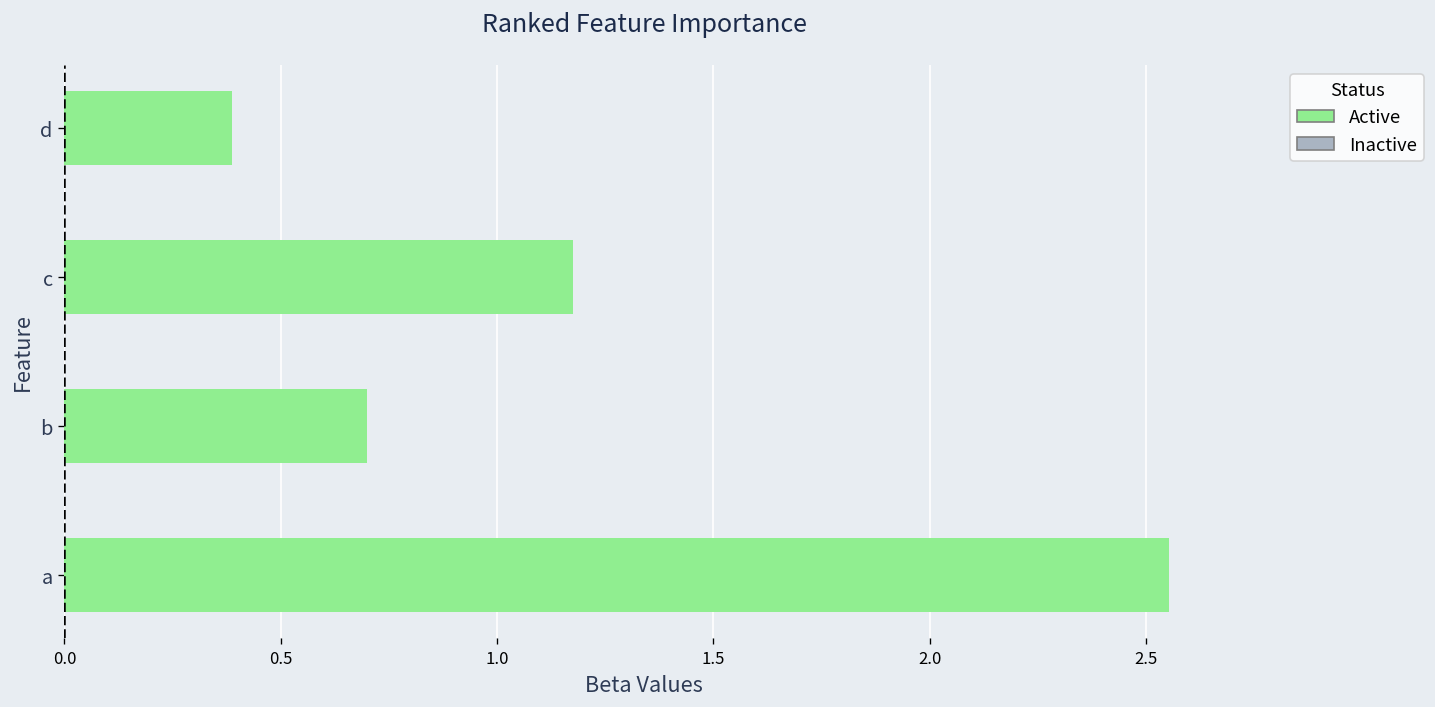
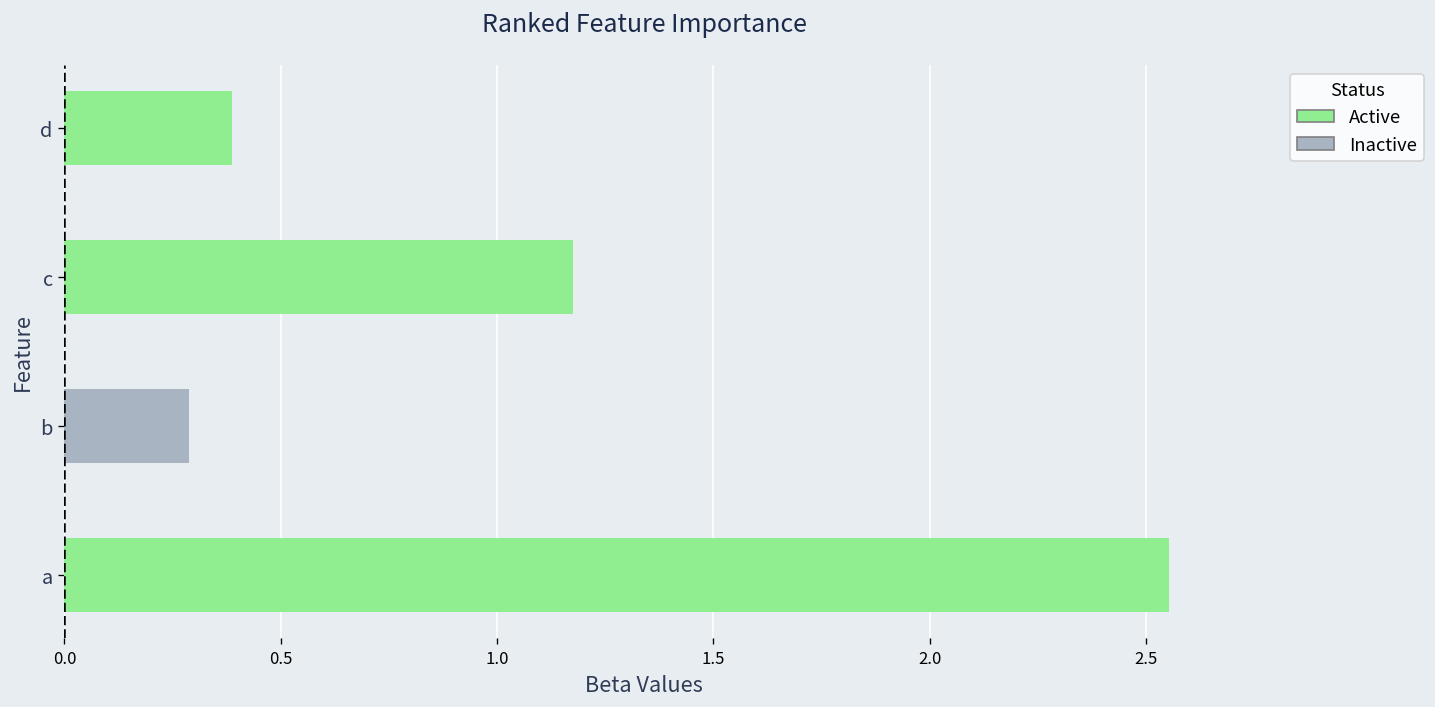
  {
    "d": 0.39,
    "c": 1.18,
-   "b": 0.70,
+   "b": 0.29,
    "a": 2.55
  }
